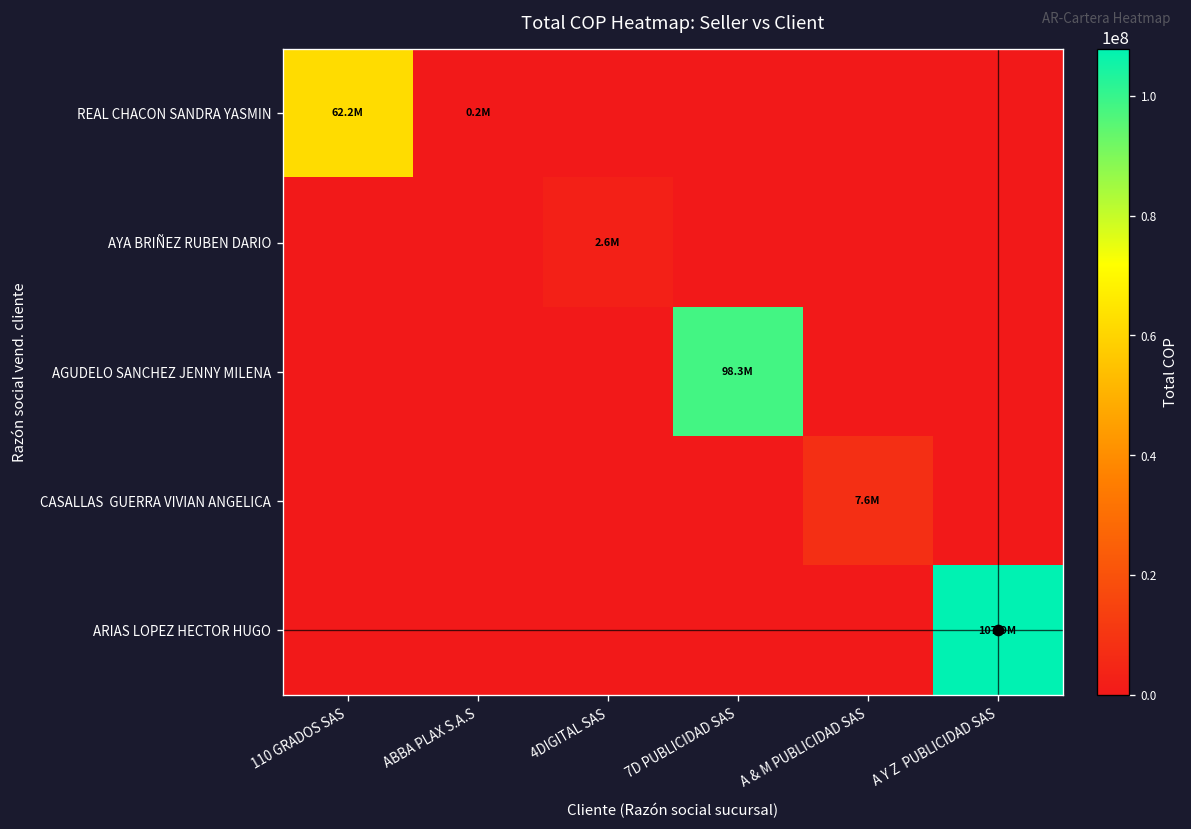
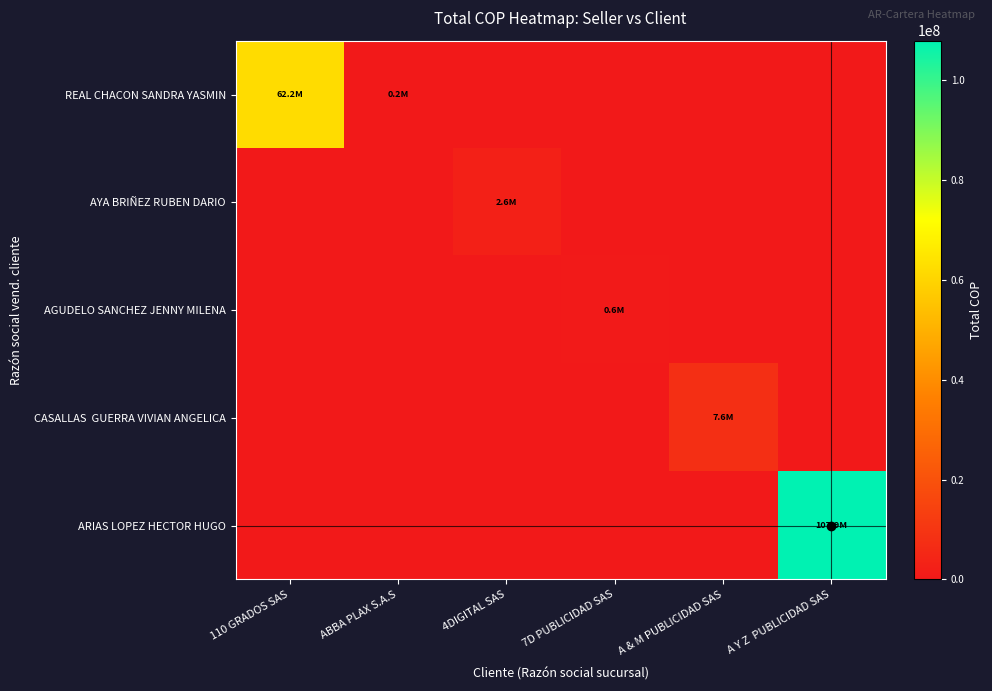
  {
    "REAL CHACON SANDRA YASMIN": {
      "110 GRADOS SAS": "62.2M",
      "ABBA PLAX S.A.S": "0.2M"
    },
    "AYA BRIÑEZ RUBEN DARIO": {
      "4DIGITAL SAS": "2.6M"
    },
    "AGUDELO SANCHEZ JENNY MILENA": {
-     "7D PUBLICIDAD SAS": "98.3M"
+     "7D PUBLICIDAD SAS": "0.6M"
    },
    "CASALLAS GUERRA VIVIAN ANGELICA": {
      "A & M PUBLICIDAD SAS": "7.6M"
    }
  }
